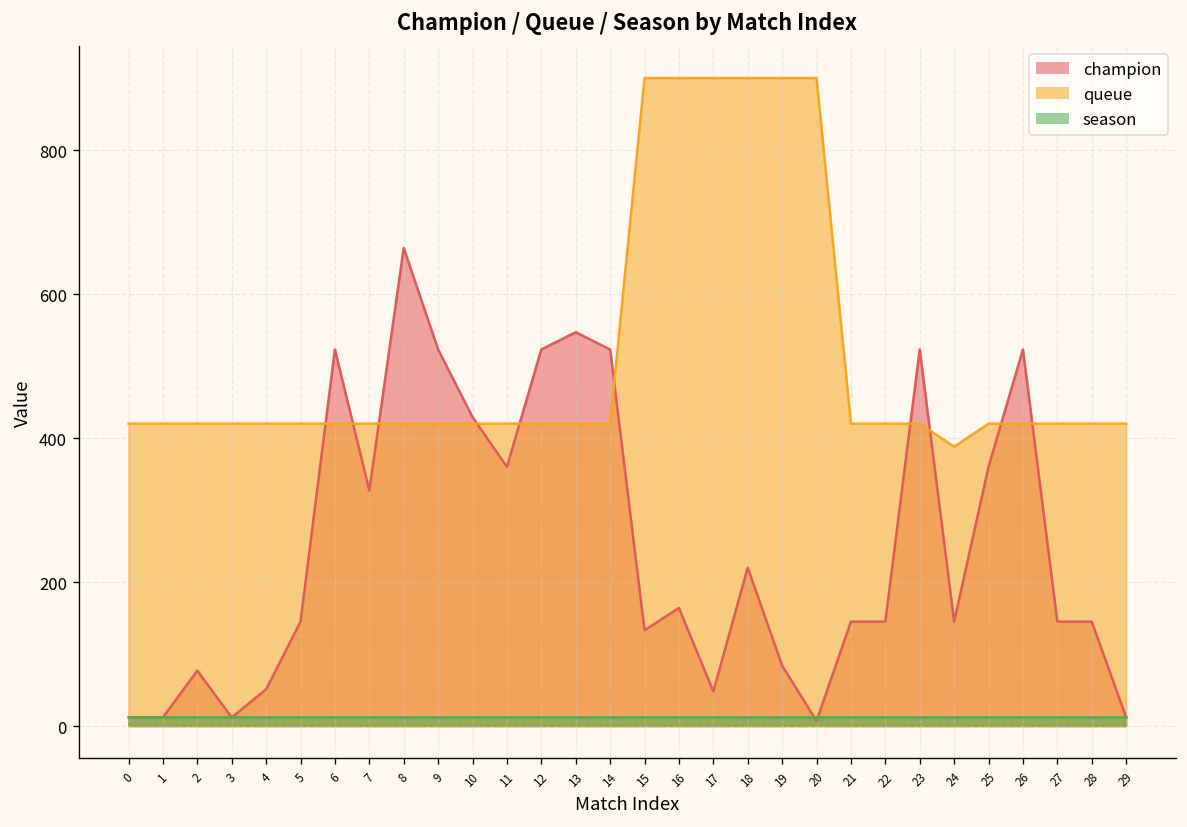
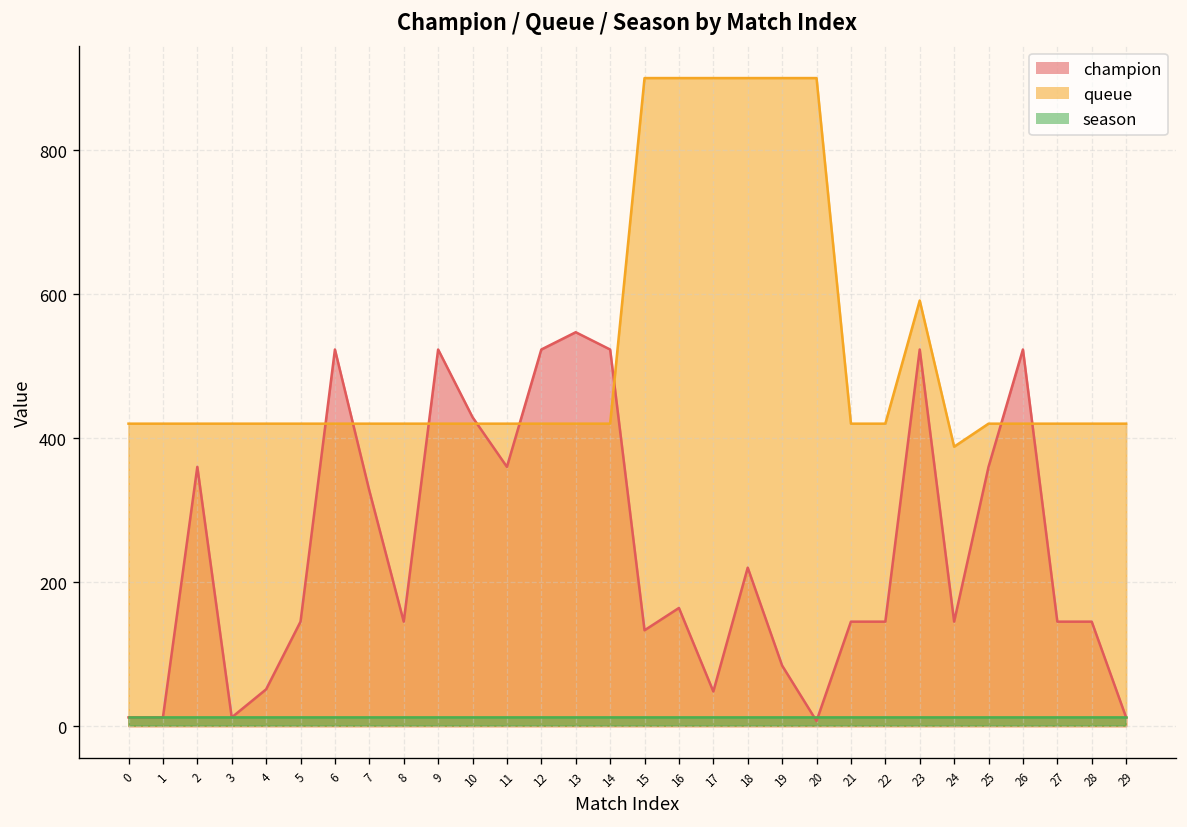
  {
    "champion": {
-     "2": 80,
+     "2": 360,
      "4": 50,
      "5": 150,
      "6": 520,
      "7": 330,
-     "8": 660,
+     "8": 150,
      "9": 520,
      "10": 430,
      "11": 360,
      "12": 520,
      "13": 550,
      "14": 520,
      "15": 130,
      "16": 160,
      "17": 50,
      "18": 220,
      "19": 80,
      "20": 10,
      "21": 150,
      "22": 150,
      "23": 520,
      "24": 150,
      "25": 360,
      "26": 520,
      "27": 150,
      "28": 150
    },
    "queue": {
      "0": 420,
      "1": 420,
      "2": 420,
      "3": 420,
      "4": 420,
      "5": 420,
      "6": 420,
      "7": 420,
      "8": 420,
      "9": 420,
      "10": 420,
      "11": 420,
      "12": 420,
      "13": 420,
      "14": 420,
      "15": 900,
      "16": 900,
      "17": 900,
      "18": 900,
      "19": 900,
      "20": 900,
      "21": 420,
      "22": 420,
-     "23": 420,
+     "23": 590,
      "24": 390,
      "25": 420,
      "26": 420,
      "27": 420,
      "28": 420,
      "29": 420
    },
    "season": {
      "2": 10,
      "4": 10,
      "5": 10,
      "6": 10,
      "7": 10,
      "8": 10,
      "9": 10,
      "10": 10,
      "11": 10,
      "12": 10,
      "13": 10,
      "14": 10,
      "15": 10,
      "16": 10,
      "17": 10,
      "18": 10,
      "19": 10,
      "20": 10,
      "21": 10,
      "22": 10,
      "23": 10,
      "24": 10,
      "25": 10,
      "26": 10,
      "27": 10,
      "28": 10
    }
  }
